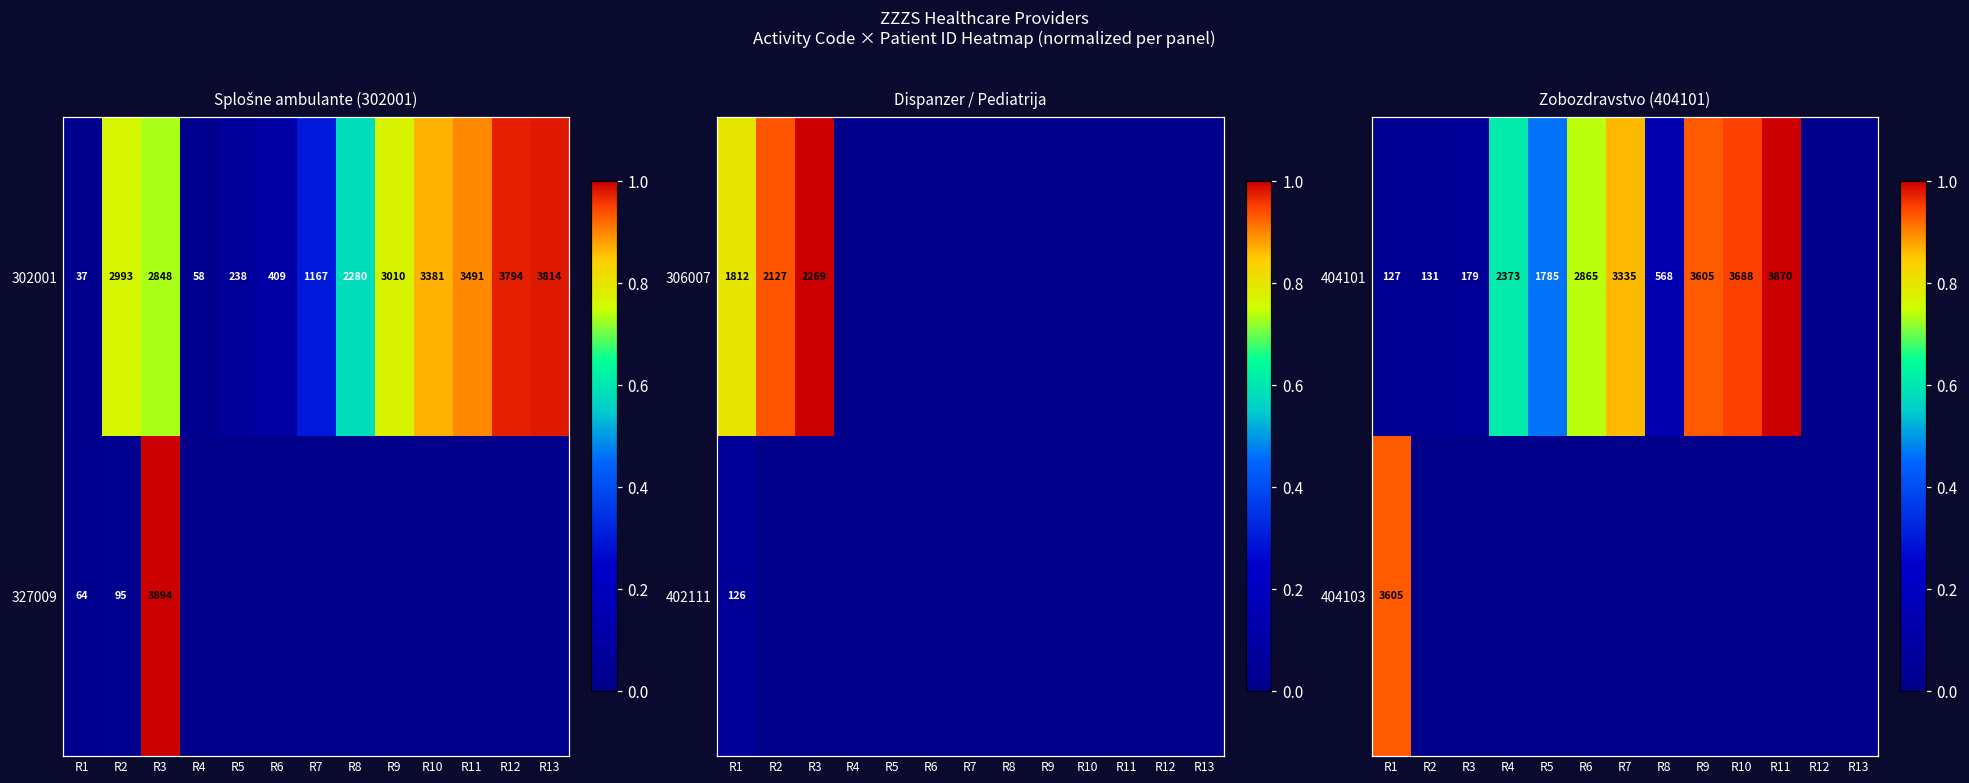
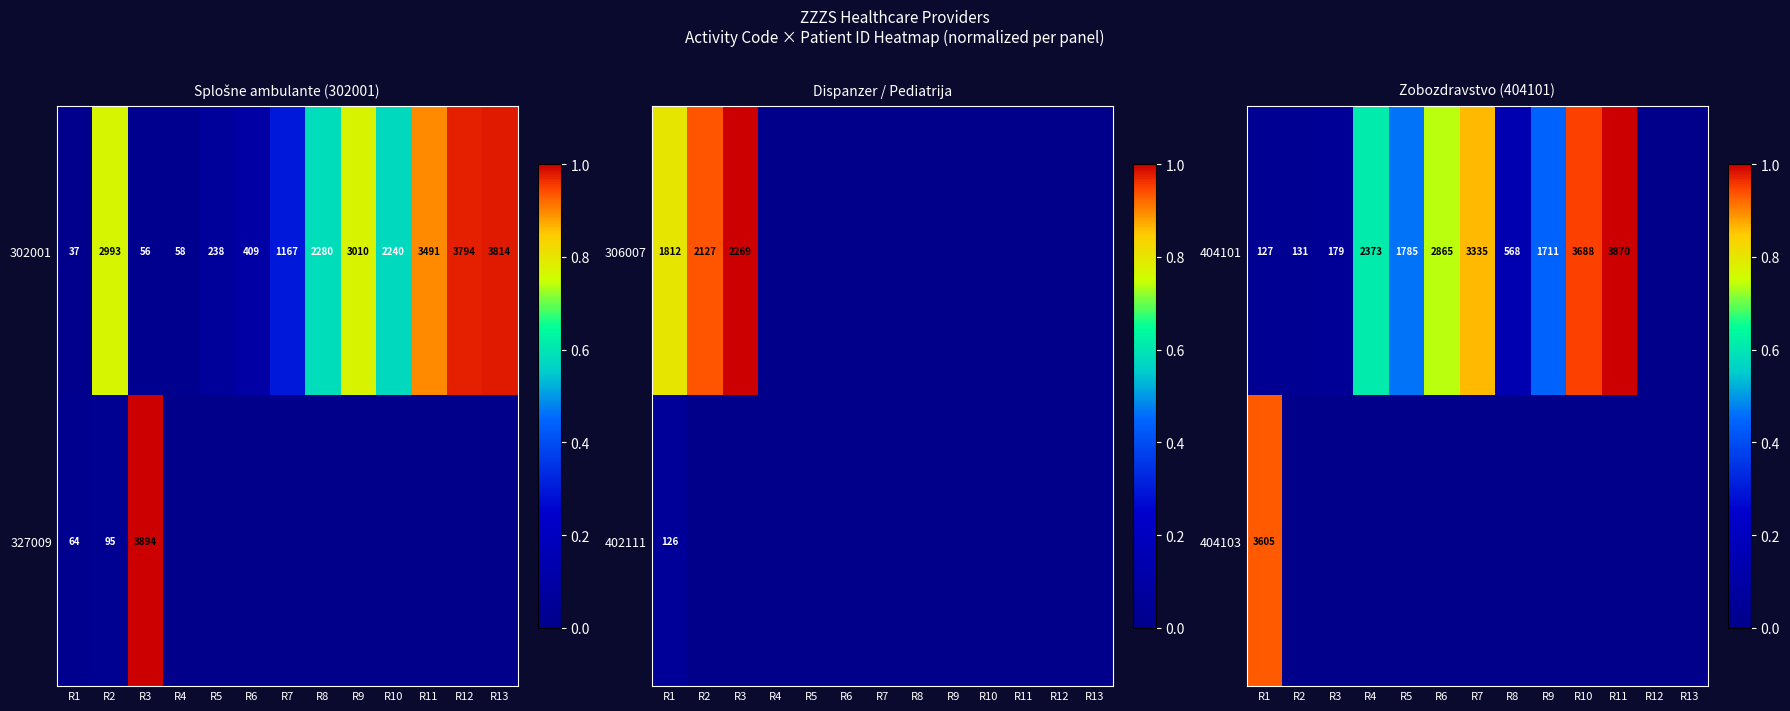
  {
    "Splošne ambulante (302001)": {
      "302001": {
        "R1": 37,
        "R2": 2993,
-       "R3": 2848,
+       "R3": 56,
        "R4": 58,
        "R5": 238,
        "R6": 409,
        "R7": 1167,
        "R8": 2280,
        "R9": 3010,
-       "R10": 3381,
+       "R10": 2240,
        "R11": 3491,
        "R12": 3794,
        "R13": 3814
      },
      "327009": {
        "R1": 64,
        "R2": 95,
        "R3": 3894
      }
    },
    "Dispanzer / Pediatrija": {
      "306007": {
        "R1": 1812,
        "R2": 2127,
        "R3": 2269
      },
      "402111": {
        "R1": 126
      }
    },
    "Zobozdravstvo (404101)": {
      "404101": {
        "R1": 127,
        "R2": 131,
        "R3": 179,
        "R4": 2373,
        "R5": 1785,
        "R6": 2865,
        "R7": 3335,
        "R8": 568,
-       "R9": 3605,
+       "R9": 1711,
        "R10": 3688,
        "R11": 3870
      },
      "404103": {
        "R1": 3605
      }
    }
  }
